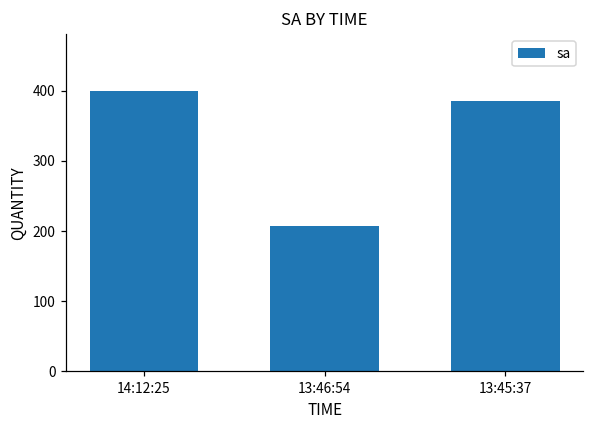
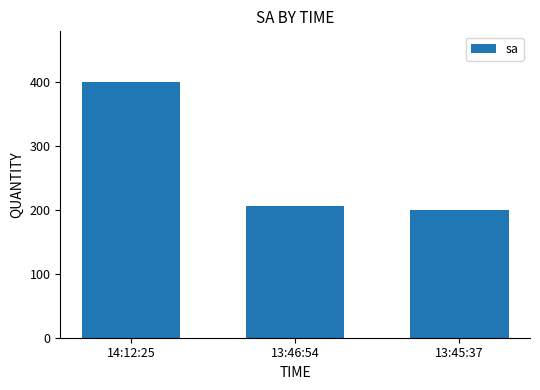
  {
    "14:12:25": 400,
    "13:46:54": 210,
-   "13:45:37": 390
+   "13:45:37": 200
  }
